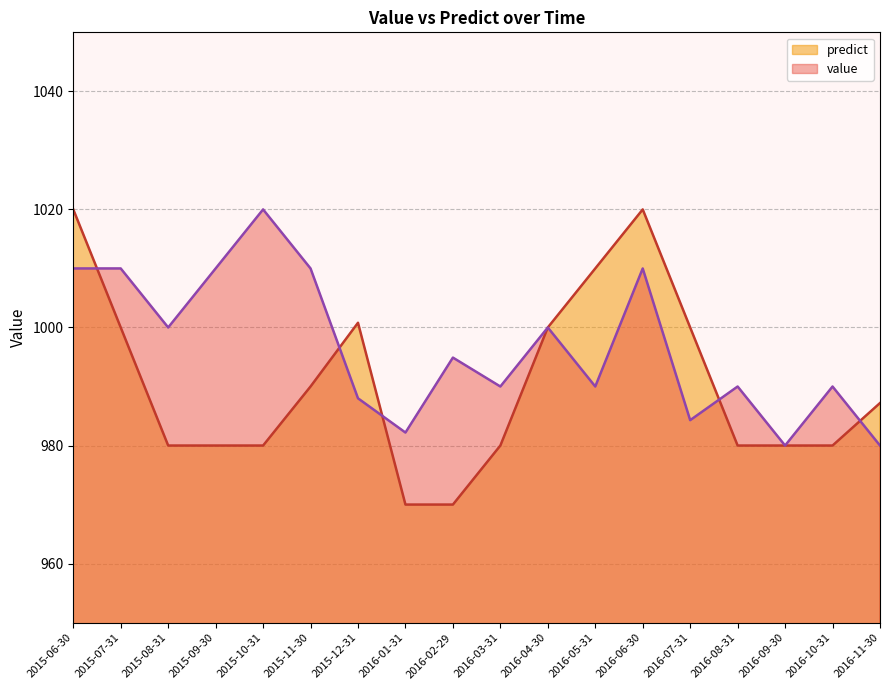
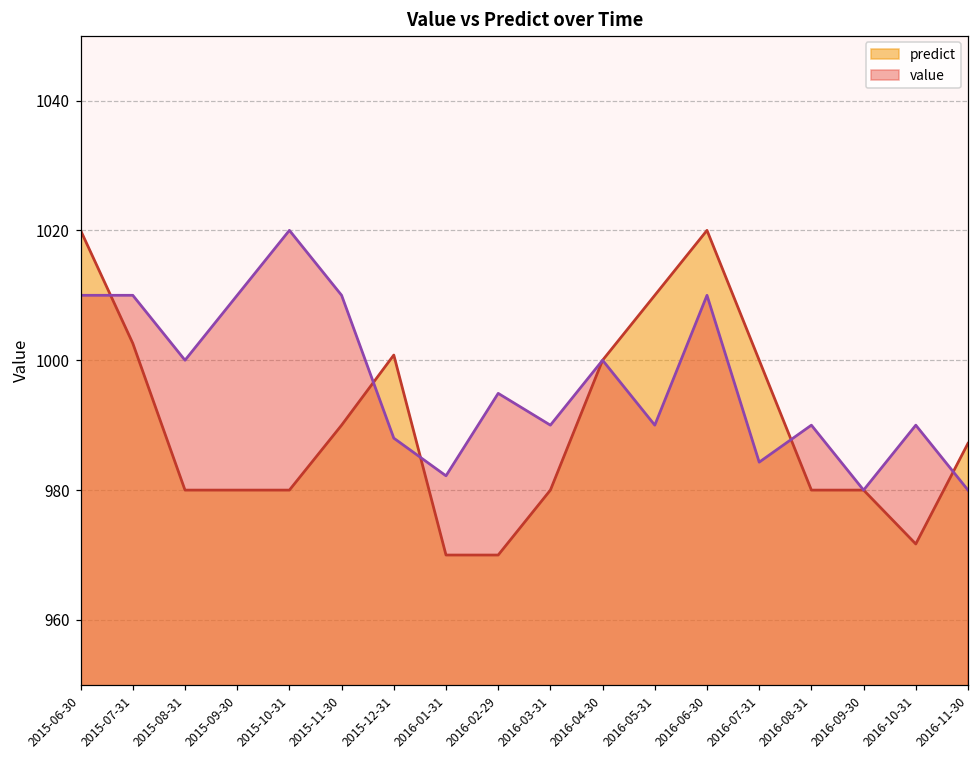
  {
    "predict": {
      "2015-06-30": 1020,
-     "2015-07-31": 1000,
+     "2015-07-31": 1003,
      "2015-08-31": 980,
      "2015-09-30": 980,
      "2015-10-31": 980,
      "2015-11-30": 990,
      "2015-12-31": 1001,
      "2016-01-31": 970,
      "2016-02-29": 970,
      "2016-03-31": 980,
      "2016-05-31": 1010,
      "2016-06-30": 1020,
      "2016-07-31": 1000,
      "2016-08-31": 980,
-     "2016-10-31": 980,
+     "2016-10-31": 972,
      "2016-11-30": 987
    },
    "value": {
      "2015-06-30": 1010,
      "2015-07-31": 1010,
      "2015-08-31": 1000,
      "2015-09-30": 1010,
      "2015-10-31": 1020,
      "2015-11-30": 1010,
      "2015-12-31": 988,
      "2016-01-31": 982,
      "2016-02-29": 995,
      "2016-03-31": 990,
      "2016-05-31": 990,
      "2016-06-30": 1010,
      "2016-07-31": 984,
      "2016-08-31": 990,
      "2016-10-31": 990,
      "2016-11-30": 980
    }
  }
